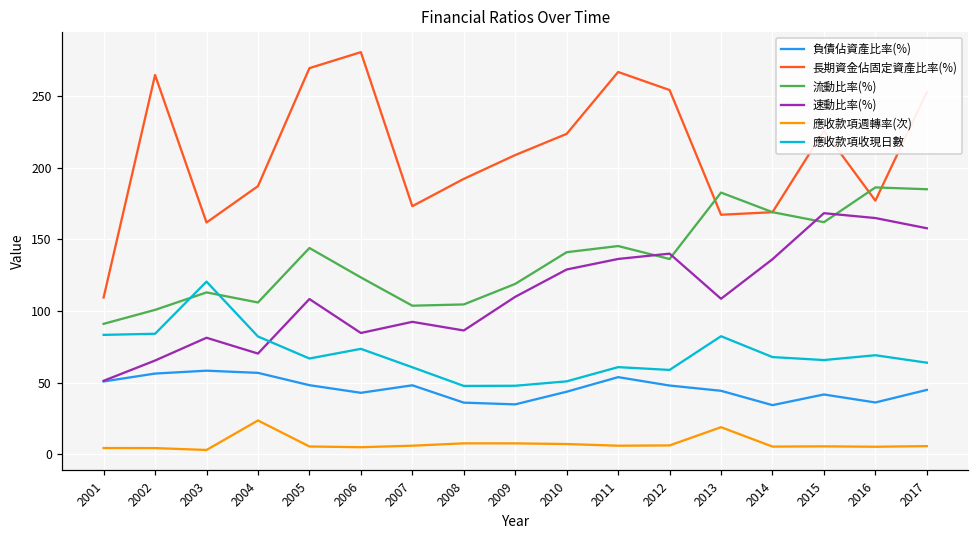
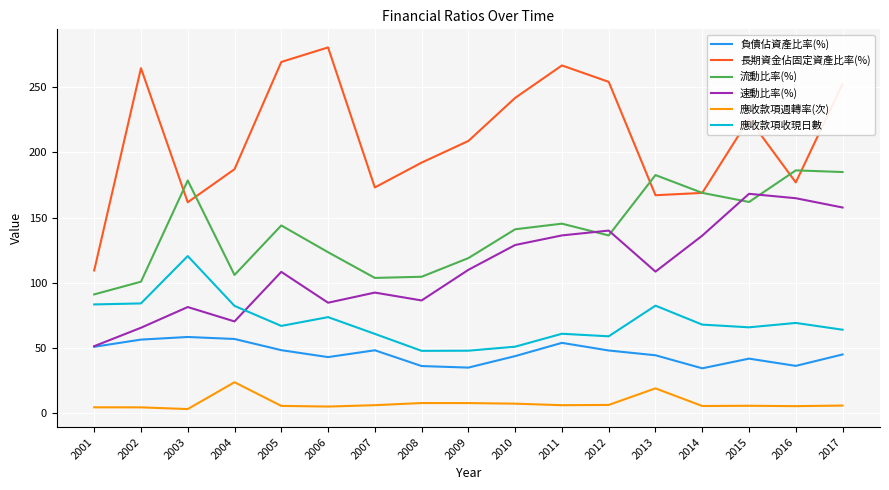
  {
    "長期資金佔固定資產比率(%)": {
      "2001": 109,
      "2002": 265,
      "2003": 162,
      "2004": 187,
      "2005": 269,
      "2006": 281,
      "2007": 173,
      "2008": 192,
      "2009": 209,
-     "2010": 224,
+     "2010": 242,
      "2011": 267,
      "2012": 254,
      "2013": 167,
      "2016": 177
    },
    "流動比率(%)": {
      "2001": 91,
      "2002": 101,
-     "2003": 113,
+     "2003": 178,
      "2004": 106,
      "2005": 144,
      "2006": 123,
      "2007": 104,
      "2008": 105,
      "2009": 119,
      "2010": 141,
      "2011": 145,
      "2012": 136,
      "2013": 183,
      "2015": 162,
      "2016": 186,
      "2017": 185
    },
    "速動比率(%)": {
      "2002": 65,
      "2003": 81,
      "2004": 70,
      "2005": 108,
      "2006": 85,
      "2007": 92,
      "2008": 86,
      "2009": 110,
      "2010": 129,
      "2011": 136,
      "2012": 140,
      "2013": 109,
      "2014": 136,
      "2015": 168,
      "2016": 165,
      "2017": 158
    },
    "應收款項週轉率(次)": {
      "2001": 4,
      "2002": 4,
      "2003": 3,
      "2004": 24,
      "2005": 5,
      "2006": 5,
      "2007": 6,
      "2008": 8,
      "2009": 8,
      "2010": 7,
      "2011": 6,
      "2012": 6,
      "2013": 19,
      "2014": 5,
      "2015": 6,
      "2016": 5,
      "2017": 6
    }
  }
